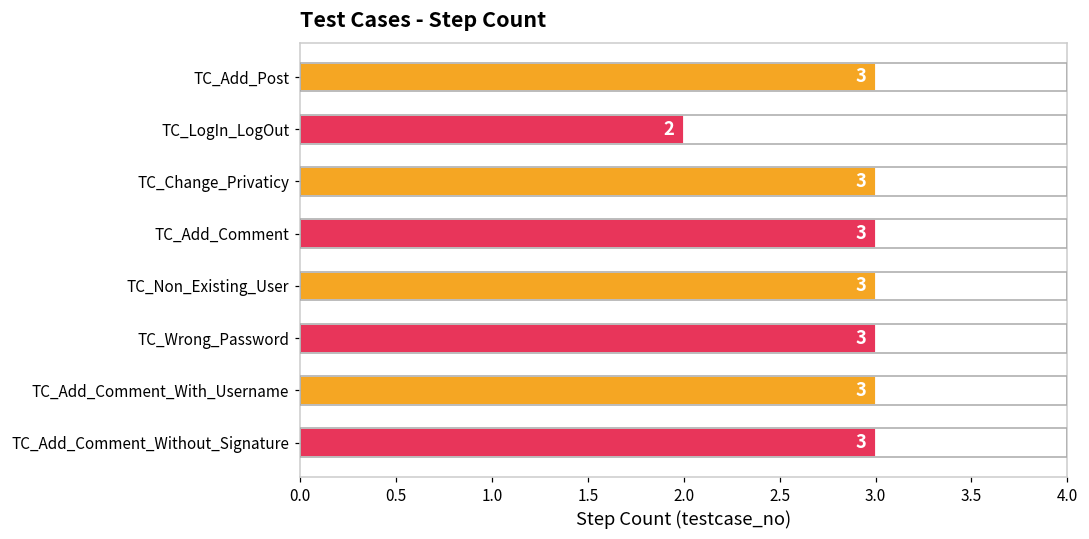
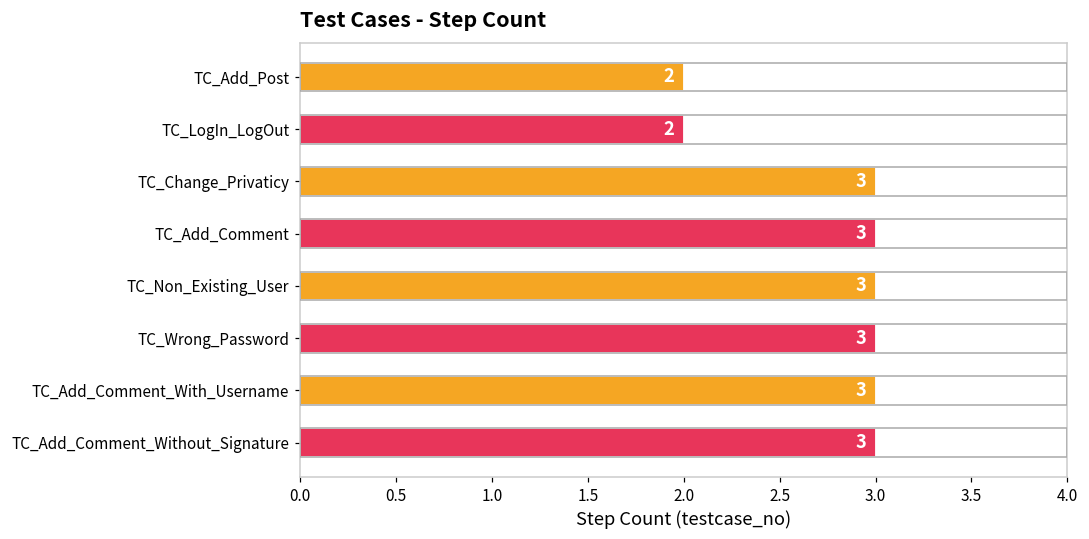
  {
-   "TC_Add_Post": 3,
+   "TC_Add_Post": 2,
    "TC_LogIn_LogOut": 2,
    "TC_Change_Privaticy": 3,
    "TC_Add_Comment": 3,
    "TC_Non_Existing_User": 3,
    "TC_Wrong_Password": 3,
    "TC_Add_Comment_With_Username": 3,
    "TC_Add_Comment_Without_Signature": 3
  }
